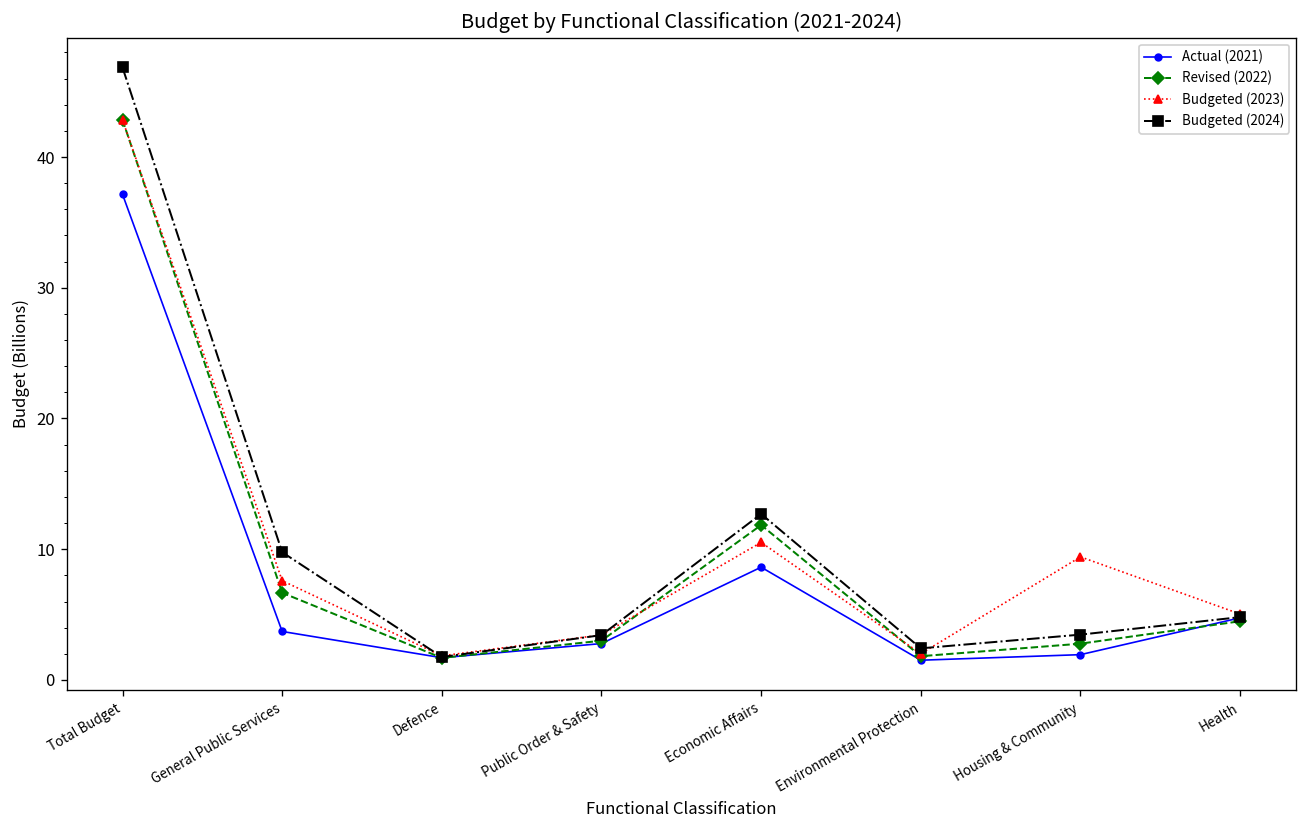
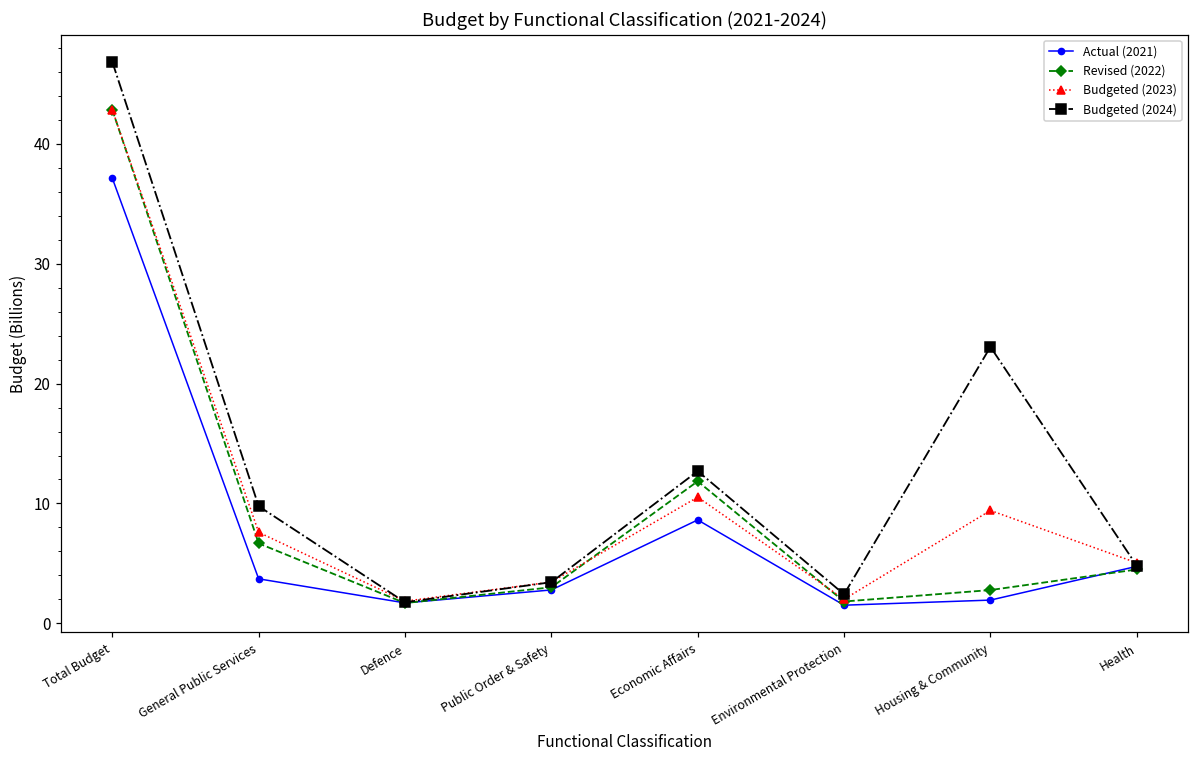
  {
    "Actual (2021)": {
      "Total Budget": 37.1,
      "General Public Services": 3.7,
      "Economic Affairs": 8.6,
      "Environmental Protection": 1.5,
      "Housing & Community": 1.9
    },
    "Revised (2022)": {
      "General Public Services": 6.7,
      "Economic Affairs": 11.9,
      "Housing & Community": 2.8,
      "Health": 4.5
    },
    "Budgeted (2023)": {
      "General Public Services": 7.6,
      "Economic Affairs": 10.5,
      "Housing & Community": 9.4,
      "Health": 5.0
    },
    "Budgeted (2024)": {
      "Total Budget": 46.8,
      "General Public Services": 9.8,
      "Economic Affairs": 12.7,
      "Environmental Protection": 2.4,
-     "Housing & Community": 3.5
+     "Housing & Community": 23.1
    }
  }
